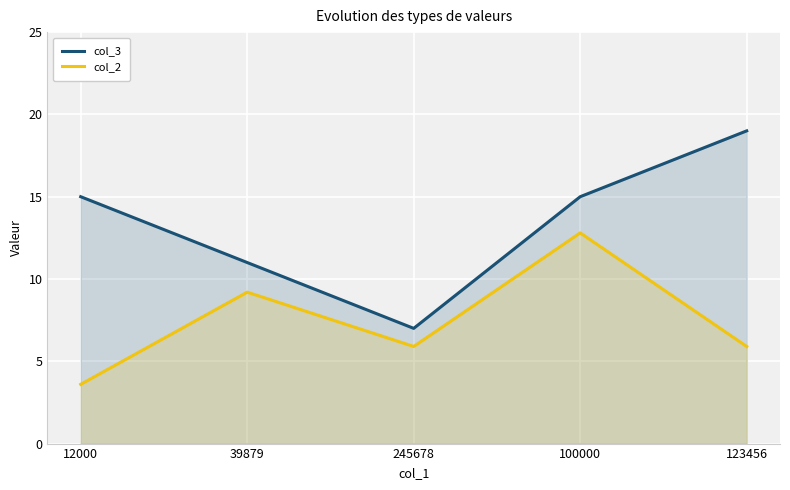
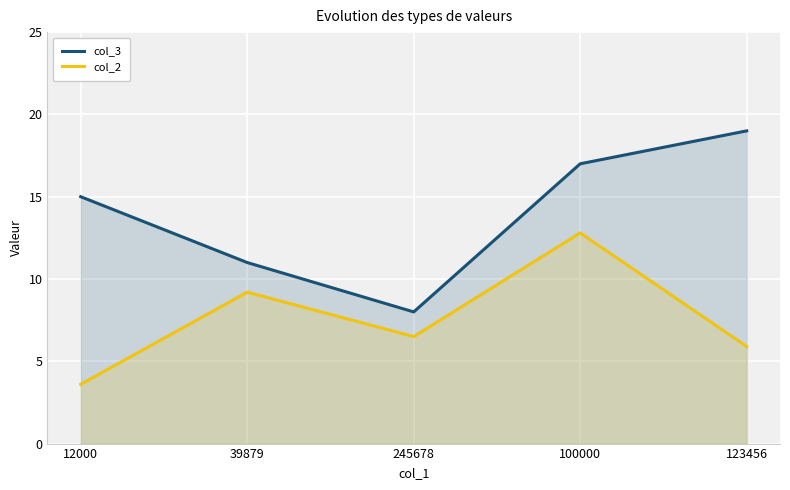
  {
    "col_3": {
      "12000": 15,
      "39879": 11,
-     "245678": 7,
-     "100000": 15,
+     "245678": 8,
+     "100000": 17,
      "123456": 19
    },
    "col_2": {
      "12000": 3.6,
      "39879": 9.2,
-     "245678": 5.9,
+     "245678": 6.5,
      "100000": 12.8,
      "123456": 5.9
    }
  }
